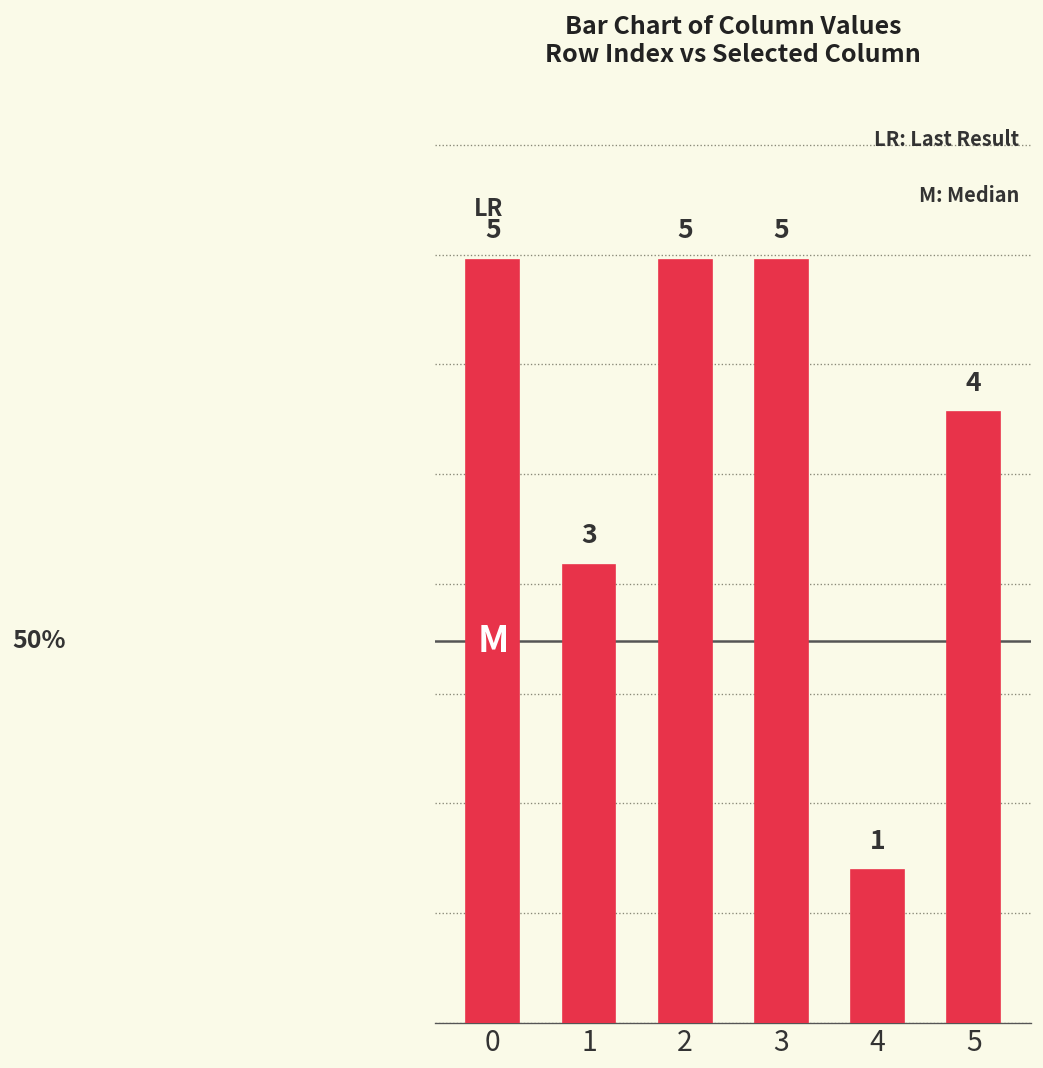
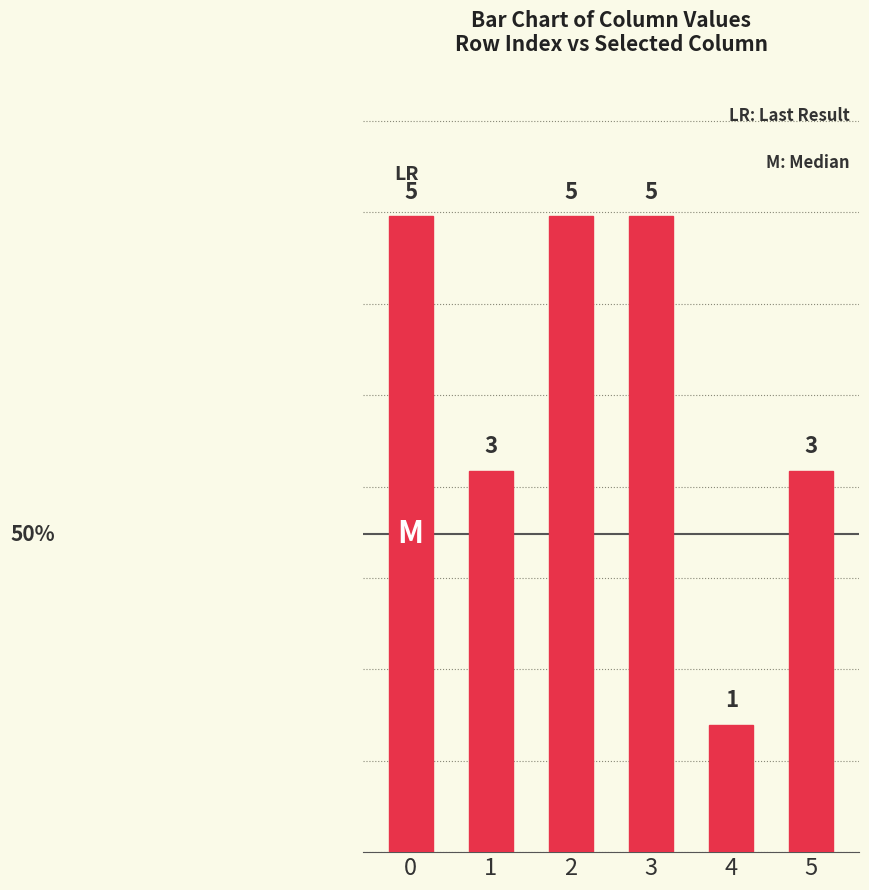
  {
    "1": 3,
    "2": 5,
    "3": 5,
    "4": 1,
-   "5": 4
+   "5": 3
  }
